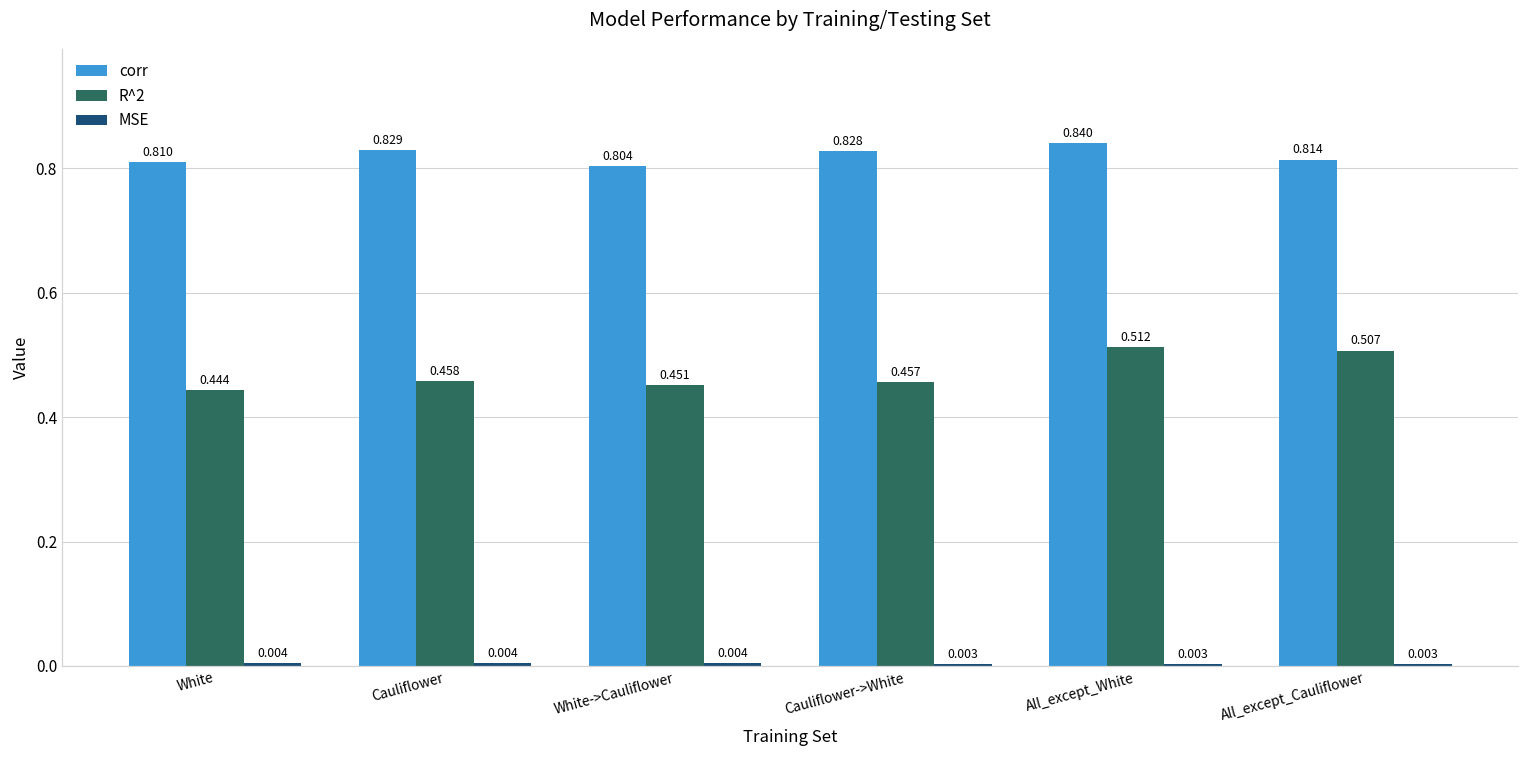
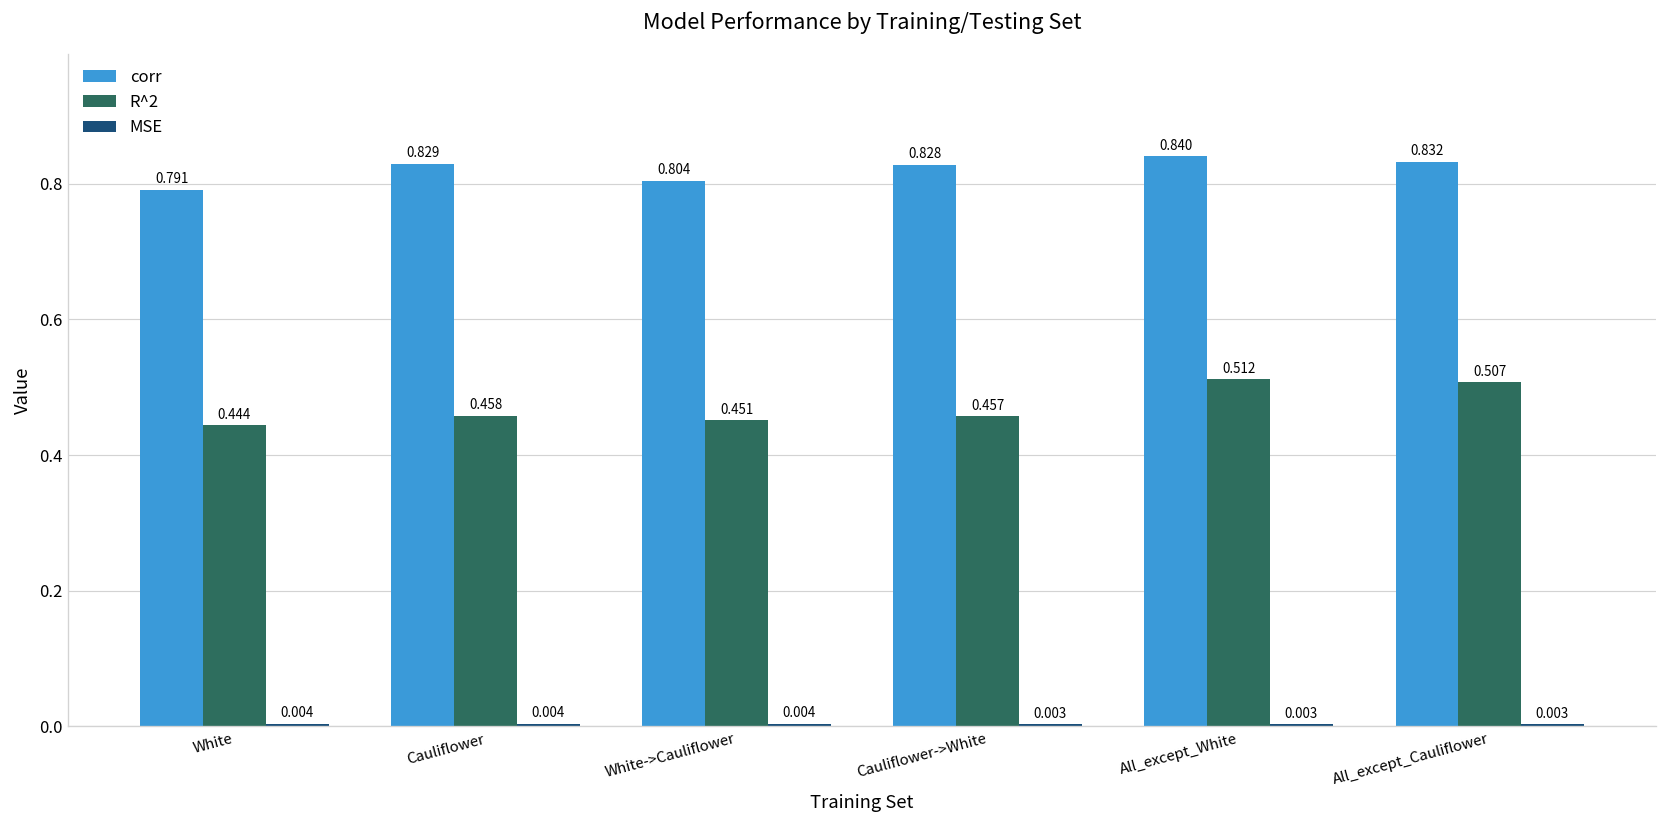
  {
    "corr": {
-     "White": 0.810,
+     "White": 0.791,
      "Cauliflower": 0.829,
      "White->Cauliflower": 0.804,
      "Cauliflower->White": 0.828,
      "All_except_White": 0.840,
-     "All_except_Cauliflower": 0.814
+     "All_except_Cauliflower": 0.832
    }
  }
